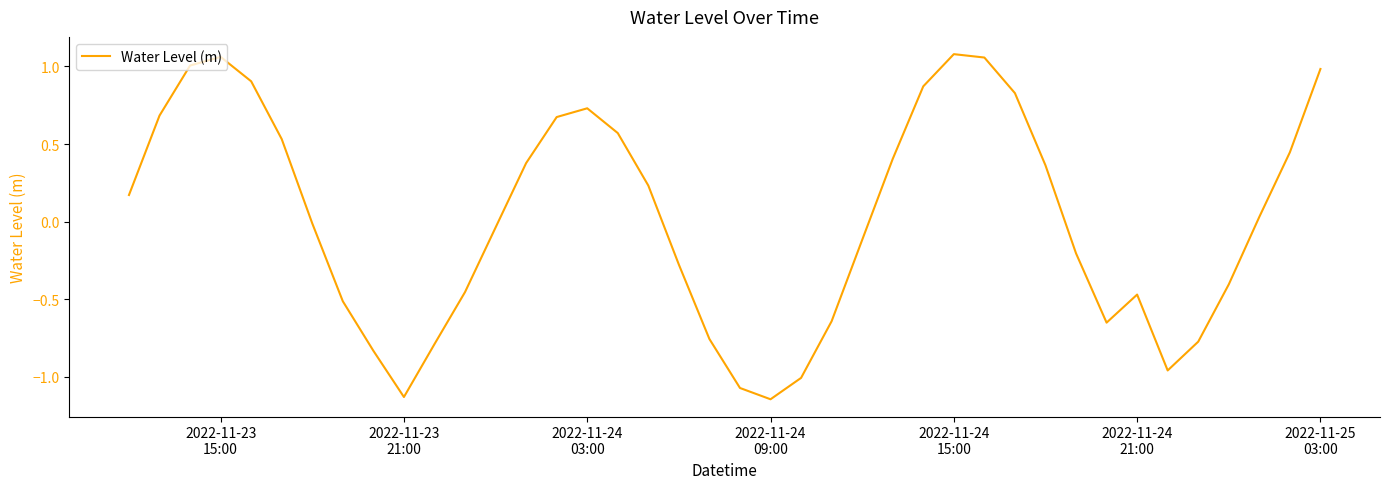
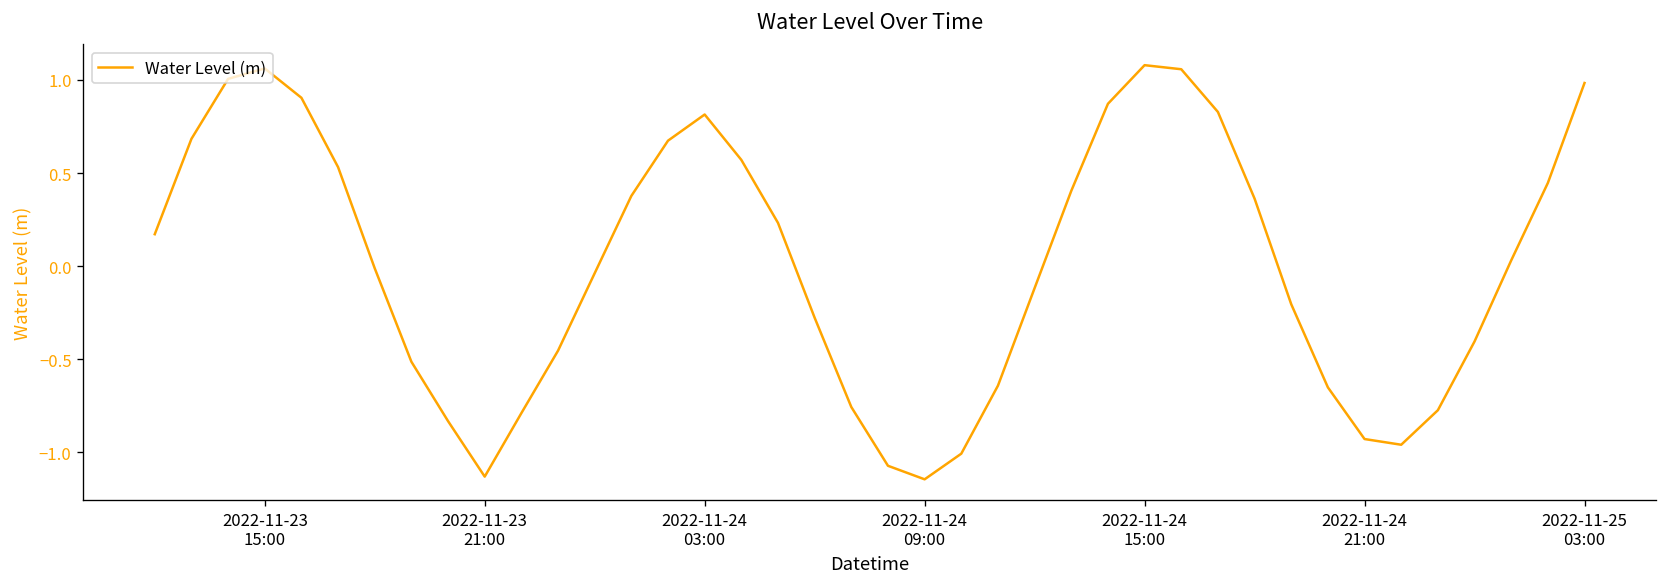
  {
    "2022-11-23 21:00": -1.13,
-   "2022-11-24 03:00": 0.73,
+   "2022-11-24 03:00": 0.81,
    "2022-11-24 09:00": -1.15,
    "2022-11-24 15:00": 1.08,
-   "2022-11-24 21:00": -0.47,
+   "2022-11-24 21:00": -0.93,
    "2022-11-25 03:00": 0.98
  }
